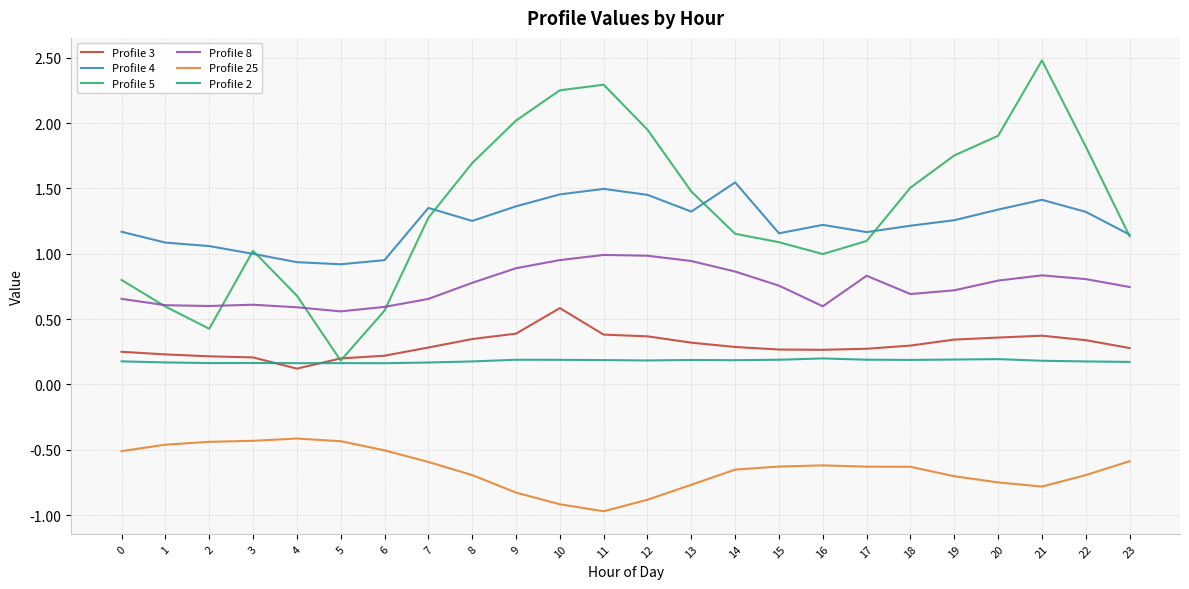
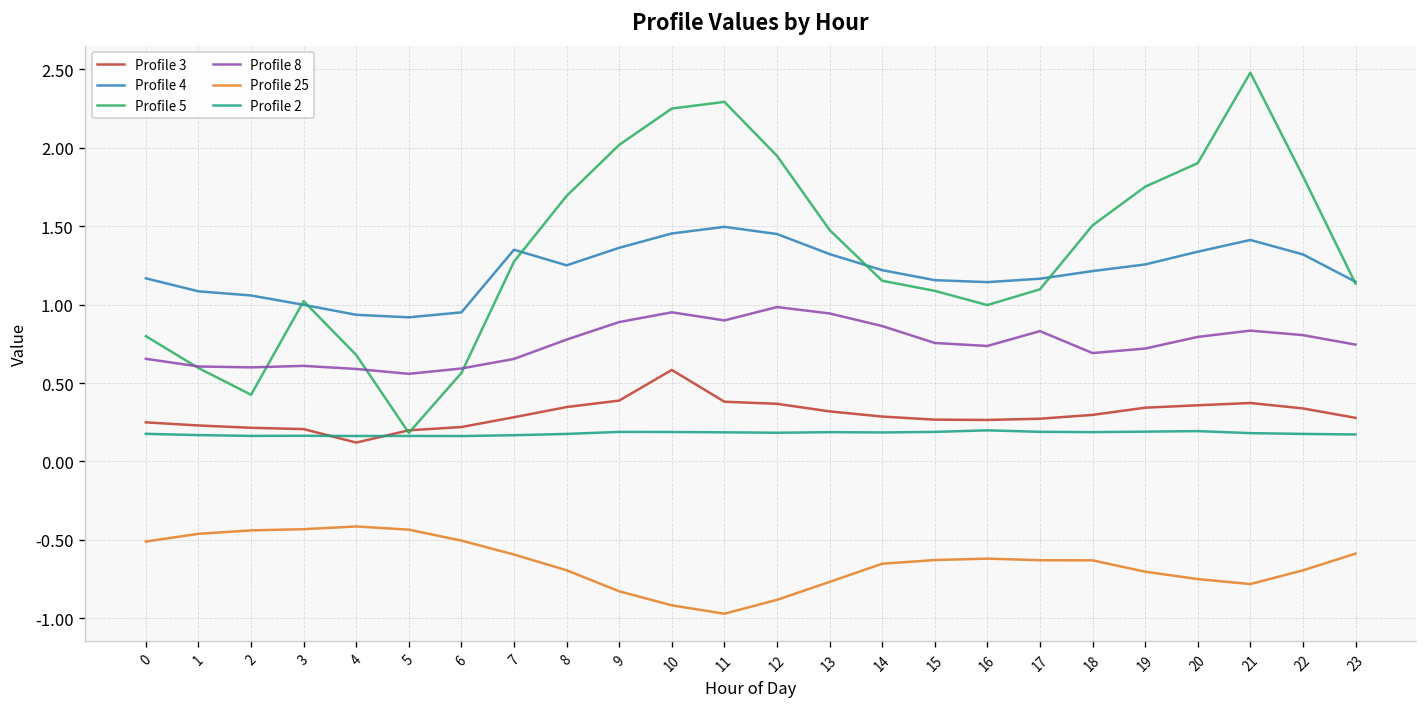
  {
    "Profile 3": {
      "0": 0.25,
      "1": 0.23,
      "2": 0.21,
      "3": 0.21,
      "4": 0.12,
      "6": 0.22,
      "7": 0.28,
      "8": 0.35,
      "9": 0.39,
      "10": 0.58,
      "11": 0.38,
      "12": 0.37,
      "13": 0.32,
      "14": 0.29,
      "15": 0.27,
      "16": 0.26,
      "17": 0.27,
      "18": 0.30,
      "19": 0.34,
      "20": 0.36,
      "21": 0.37,
      "22": 0.34,
      "23": 0.28
    },
    "Profile 4": {
      "0": 1.17,
      "1": 1.09,
      "2": 1.06,
      "3": 1.00,
      "4": 0.94,
      "5": 0.92,
      "6": 0.95,
      "7": 1.35,
      "8": 1.25,
      "9": 1.36,
      "10": 1.45,
      "11": 1.50,
      "12": 1.45,
      "13": 1.32,
-     "14": 1.55,
+     "14": 1.22,
      "15": 1.16,
-     "16": 1.22,
+     "16": 1.14,
      "17": 1.17,
      "18": 1.21,
      "19": 1.26,
      "20": 1.34,
      "21": 1.41,
      "22": 1.32
    },
    "Profile 8": {
      "0": 0.65,
      "2": 0.60,
      "3": 0.61,
      "4": 0.59,
      "5": 0.56,
      "6": 0.59,
      "7": 0.65,
      "8": 0.78,
      "9": 0.89,
      "10": 0.95,
-     "11": 0.99,
+     "11": 0.90,
      "12": 0.98,
      "13": 0.94,
      "14": 0.86,
      "15": 0.76,
-     "16": 0.60,
+     "16": 0.74,
      "17": 0.83,
      "18": 0.69,
      "19": 0.72,
      "20": 0.79,
      "21": 0.83,
      "22": 0.81,
      "23": 0.74
    },
    "Profile 25": {
      "0": -0.51,
      "1": -0.46,
      "2": -0.44,
      "3": -0.43,
      "4": -0.41,
      "5": -0.44,
      "6": -0.51,
      "7": -0.59,
      "8": -0.69,
      "9": -0.83,
      "10": -0.92,
      "11": -0.97,
      "12": -0.88,
      "13": -0.77,
      "14": -0.65,
      "15": -0.63,
      "16": -0.62,
      "17": -0.63,
      "18": -0.63,
      "19": -0.70,
      "20": -0.75,
      "21": -0.78,
      "22": -0.69,
      "23": -0.59
    }
  }
